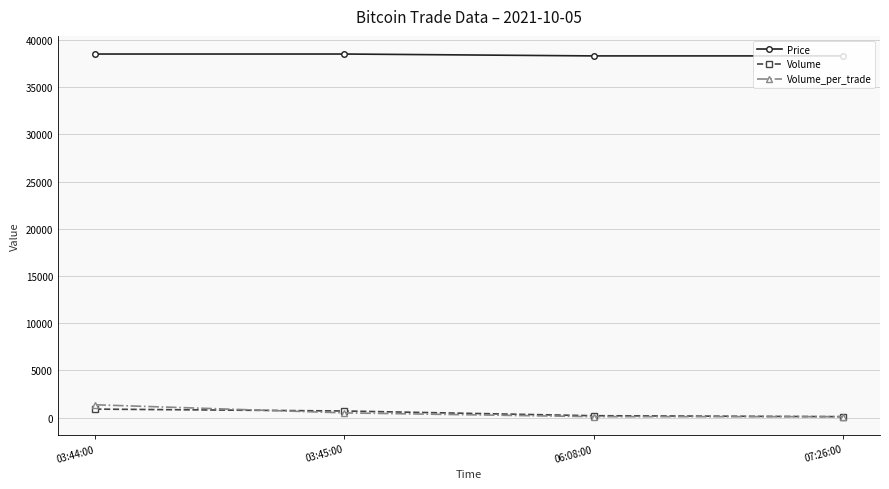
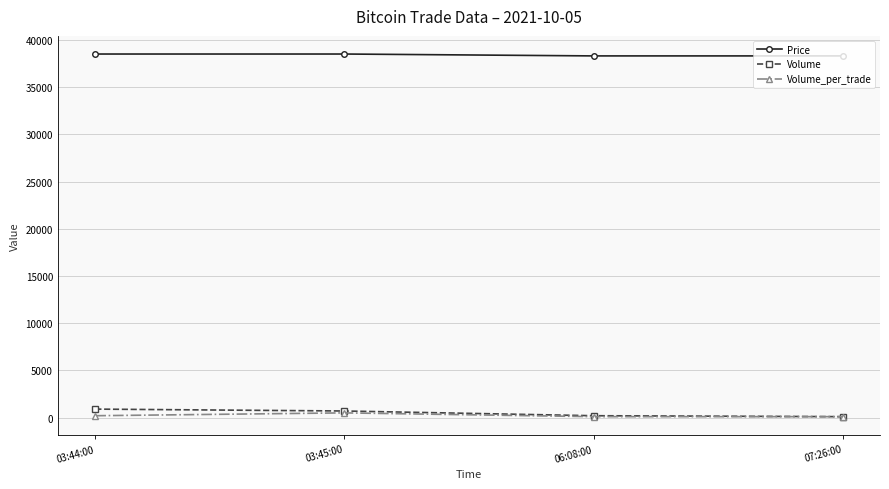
  {
    "Volume_per_trade": {
-     "03:44:00": 1000
+     "03:44:00": 0
    }
  }
